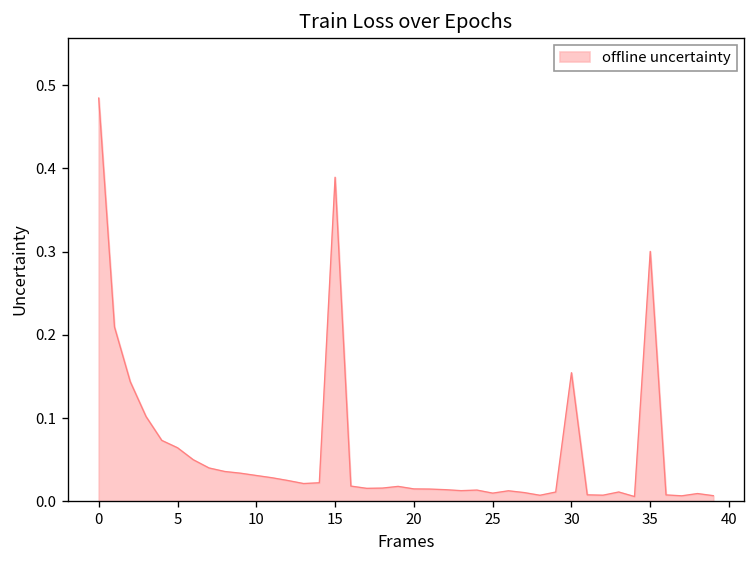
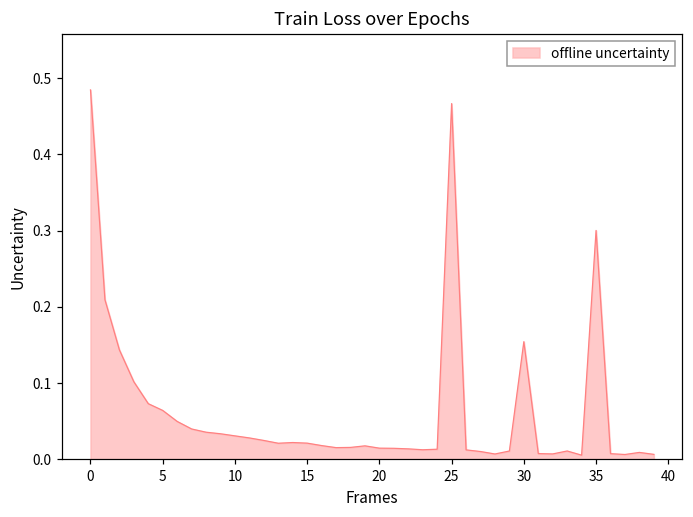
  {
    "0": 0.48,
    "5": 0.06,
    "10": 0.03,
-   "15": 0.39,
+   "15": 0.02,
    "20": 0.01,
-   "25": 0.01,
+   "25": 0.47,
    "30": 0.15,
    "35": 0.30
  }
